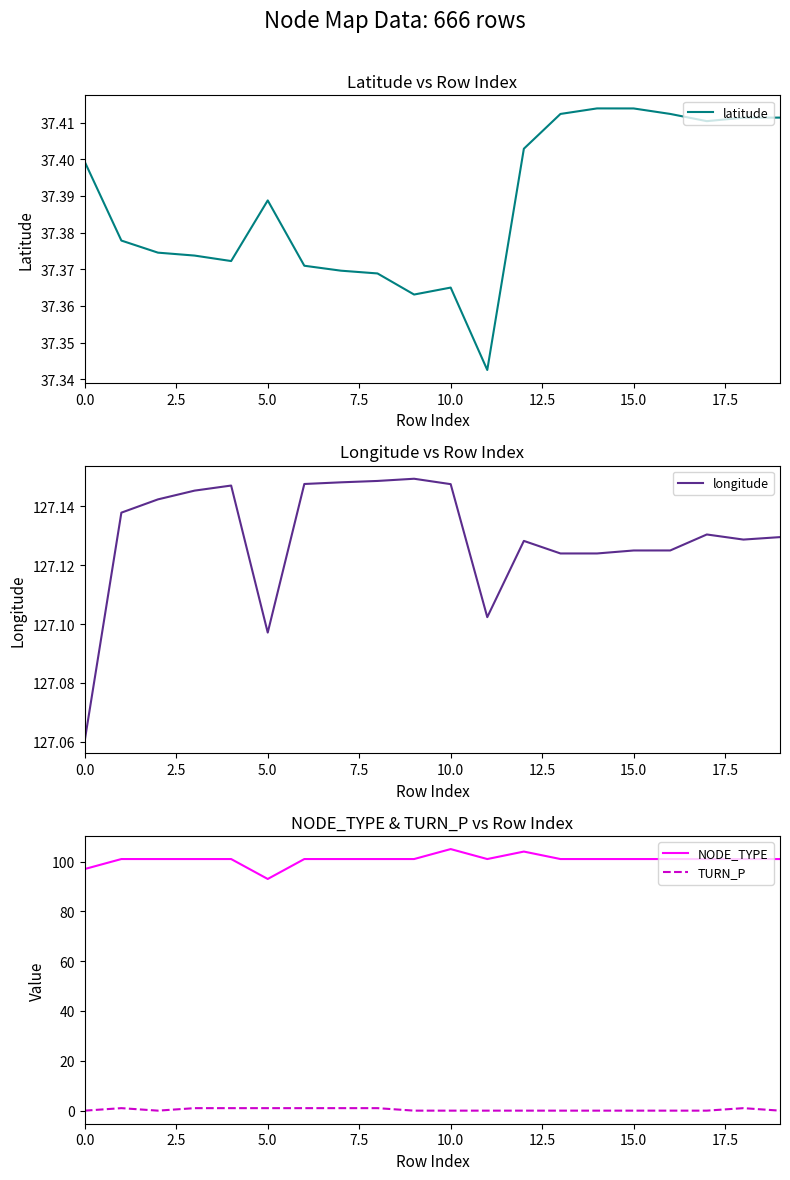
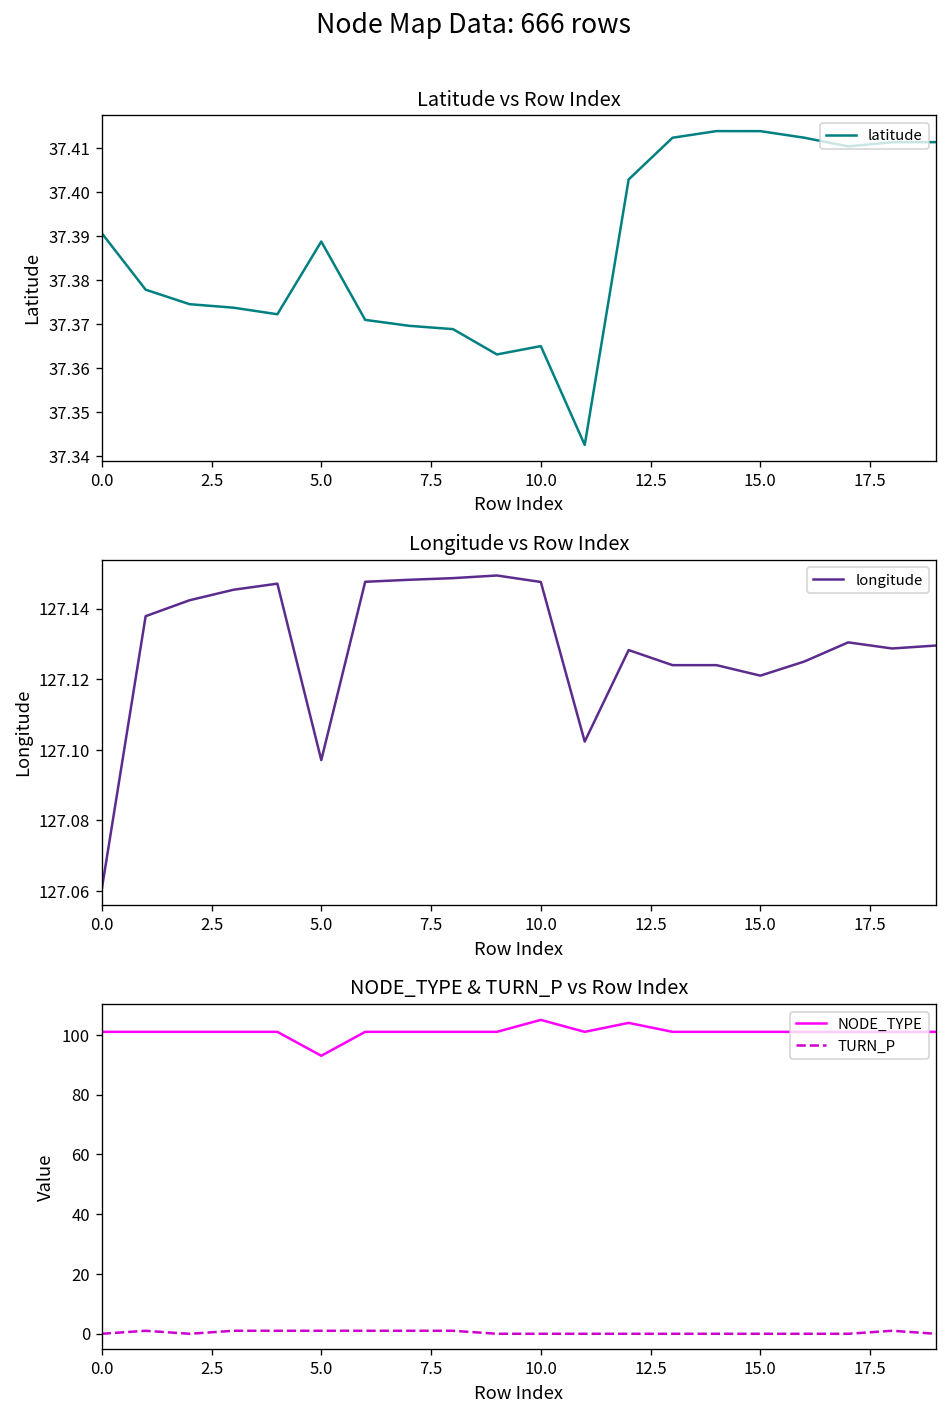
  {
    "Latitude vs Row Index": {
-     "0.0": 37.399,
+     "0.0": 37.391,
      "5.0": 37.389,
      "10.0": 37.365,
      "15.0": 37.414
    },
    "Longitude vs Row Index": {
      "0.0": 127.060,
      "5.0": 127.097,
      "10.0": 127.148,
-     "15.0": 127.125
+     "15.0": 127.121
    },
    "NODE_TYPE & TURN_P vs Row Index": {
      "NODE_TYPE": {
-       "0.0": 97,
+       "0.0": 101,
        "5.0": 93,
        "10.0": 105,
        "15.0": 101
      },
      "TURN_P": {
        "0.0": 0,
        "5.0": 1,
        "10.0": 0,
        "15.0": 0
      }
    }
  }
